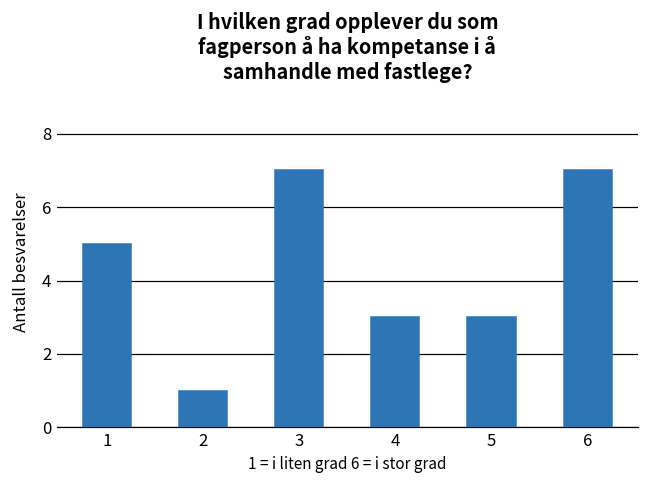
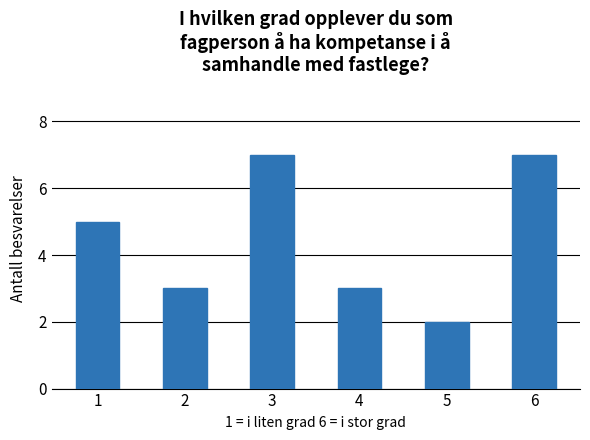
  {
    "1": 5,
-   "2": 1,
+   "2": 3,
    "3": 7,
    "4": 3,
-   "5": 3,
+   "5": 2,
    "6": 7
  }
